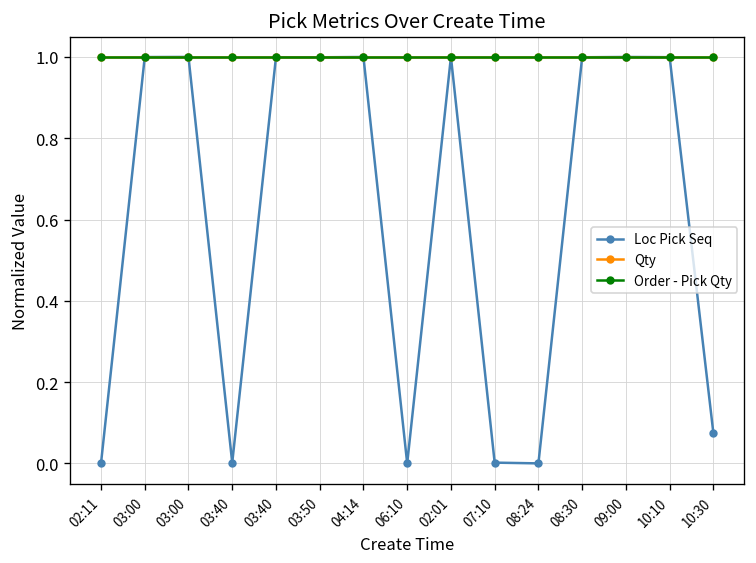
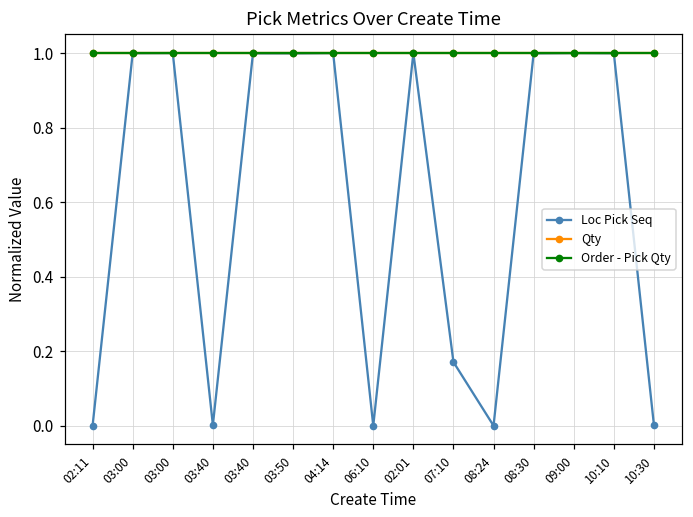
  {
    "Loc Pick Seq": {
      "02:11": 0.00,
      "06:10": 0.00,
-     "07:10": 0.00,
+     "07:10": 0.17,
      "08:24": 0.00,
-     "10:30": 0.07
+     "10:30": 0.00
    },
    "Order - Pick Qty": {
      "02:11": 1.00,
      "06:10": 1.00,
      "07:10": 1.00,
      "08:24": 1.00,
      "10:30": 1.00
    }
  }
